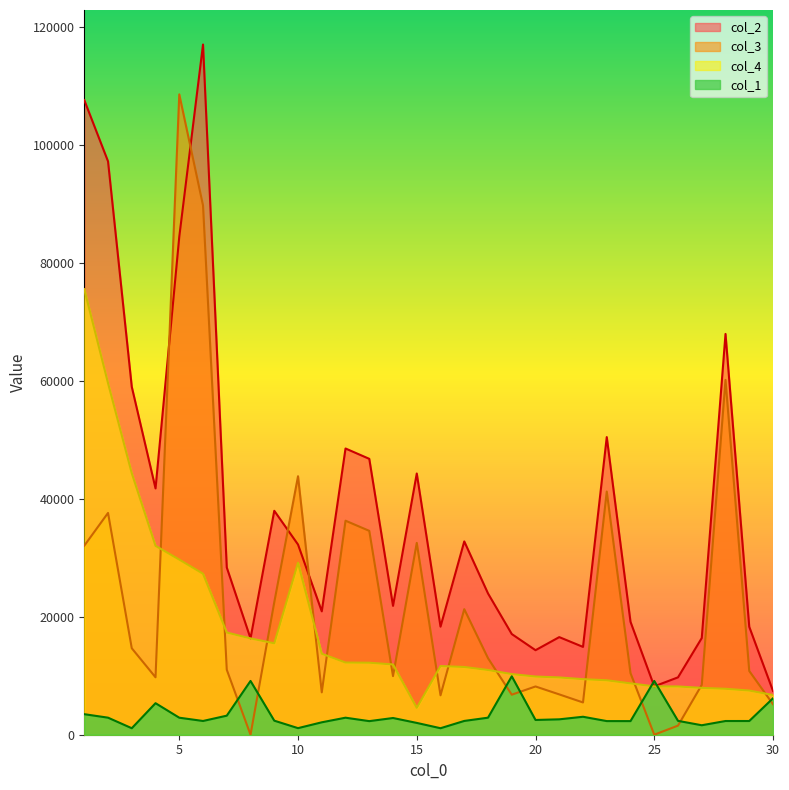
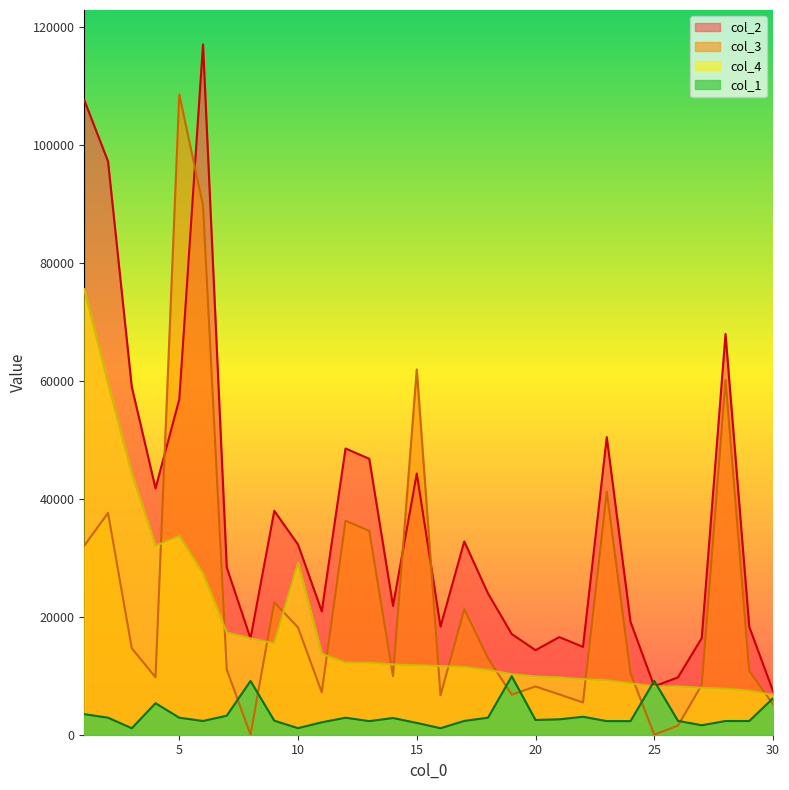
  {
    "col_2": {
-     "5": 84000,
+     "5": 57000,
      "10": 32000,
      "15": 44000,
      "20": 14000,
      "30": 7000
    },
    "col_3": {
      "5": 109000,
-     "10": 44000,
-     "15": 33000,
+     "10": 18000,
+     "15": 62000,
      "20": 8000,
      "25": 0,
      "30": 5000
    },
    "col_4": {
-     "5": 30000,
+     "5": 34000,
      "10": 29000,
-     "15": 5000,
+     "15": 12000,
      "20": 10000,
      "30": 7000
    },
    "col_1": {
      "5": 3000,
      "10": 1000,
      "15": 2000,
      "20": 3000,
      "25": 9000,
      "30": 6000
    }
  }
